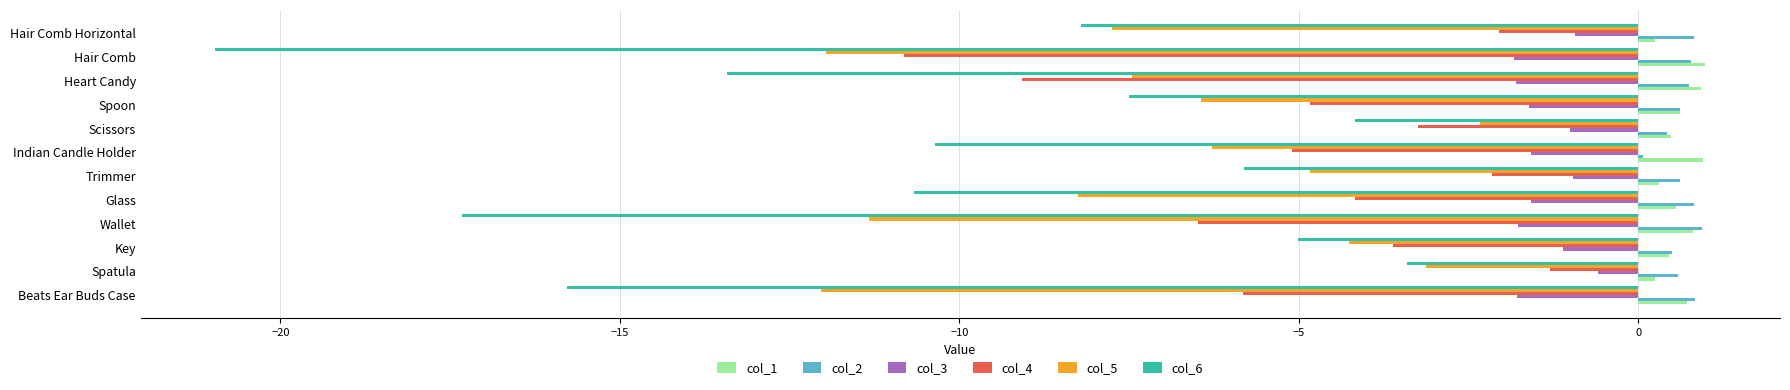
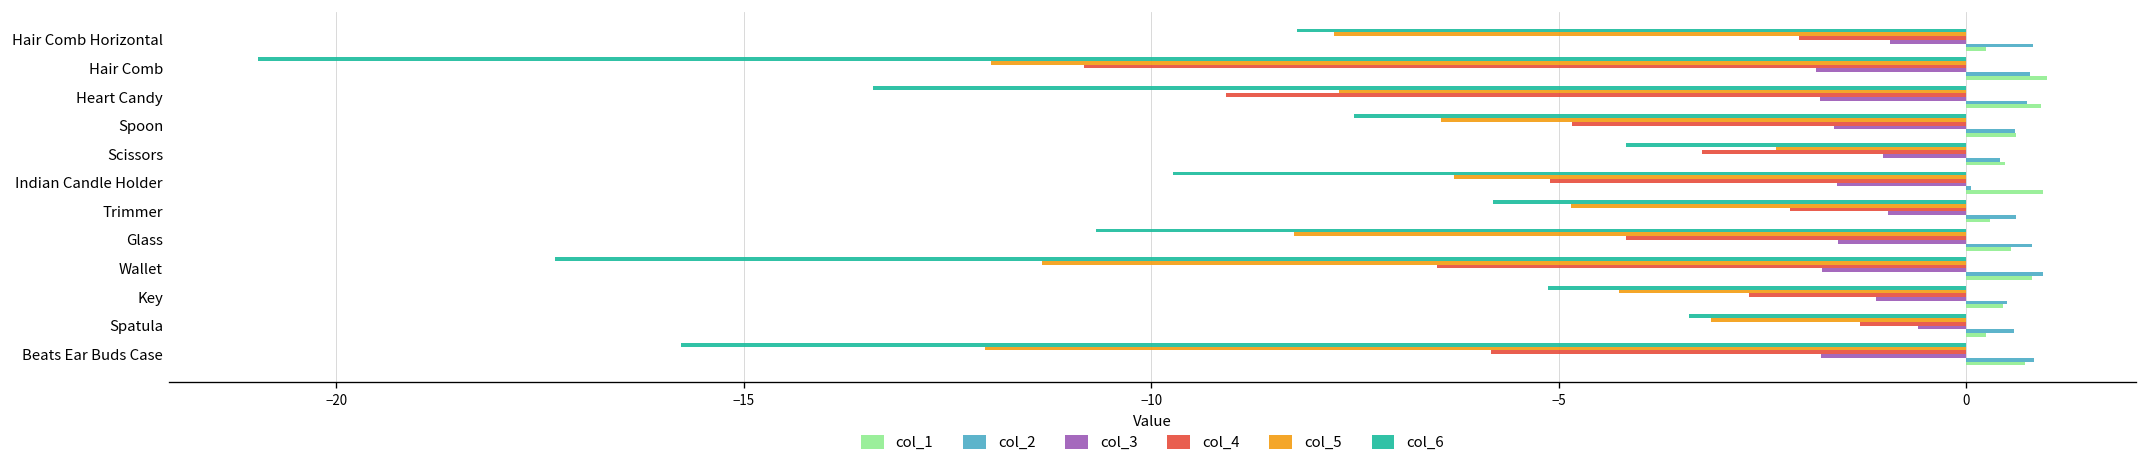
  {
    "col_1": {
      "Hair Comb Horizontal": 0.2,
      "Hair Comb": 1.0,
      "Heart Candy": 0.9,
      "Spoon": 0.6,
      "Scissors": 0.5,
      "Indian Candle Holder": 0.9,
      "Trimmer": 0.3,
      "Glass": 0.6,
      "Wallet": 0.8,
      "Key": 0.5,
      "Spatula": 0.2,
      "Beats Ear Buds Case": 0.7
    },
    "col_2": {
      "Hair Comb Horizontal": 0.8,
      "Hair Comb": 0.8,
      "Heart Candy": 0.7,
      "Spoon": 0.6,
      "Scissors": 0.4,
      "Indian Candle Holder": 0.1,
      "Trimmer": 0.6,
      "Glass": 0.8,
      "Wallet": 0.9,
      "Key": 0.5,
      "Spatula": 0.6,
      "Beats Ear Buds Case": 0.8
    },
    "col_3": {
      "Hair Comb Horizontal": -0.9,
      "Hair Comb": -1.8,
      "Heart Candy": -1.8,
      "Spoon": -1.6,
      "Scissors": -1.0,
      "Indian Candle Holder": -1.6,
      "Trimmer": -1.0,
      "Glass": -1.6,
      "Wallet": -1.8,
      "Key": -1.1,
      "Spatula": -0.6,
      "Beats Ear Buds Case": -1.8
    },
    "col_4": {
      "Hair Comb Horizontal": -2.0,
      "Hair Comb": -10.8,
      "Heart Candy": -9.1,
      "Spoon": -4.8,
      "Scissors": -3.2,
      "Indian Candle Holder": -5.1,
      "Trimmer": -2.2,
      "Glass": -4.2,
      "Wallet": -6.5,
-     "Key": -3.6,
+     "Key": -2.7,
      "Spatula": -1.3,
      "Beats Ear Buds Case": -5.8
    },
    "col_5": {
      "Hair Comb Horizontal": -7.8,
      "Hair Comb": -12.0,
-     "Heart Candy": -7.5,
+     "Heart Candy": -7.7,
      "Spoon": -6.4,
      "Scissors": -2.3,
      "Indian Candle Holder": -6.3,
      "Trimmer": -4.8,
      "Glass": -8.2,
      "Wallet": -11.3,
      "Key": -4.3,
      "Spatula": -3.1,
      "Beats Ear Buds Case": -12.0
    },
    "col_6": {
      "Hair Comb Horizontal": -8.2,
      "Hair Comb": -21.0,
      "Heart Candy": -13.4,
      "Spoon": -7.5,
      "Scissors": -4.2,
-     "Indian Candle Holder": -10.4,
+     "Indian Candle Holder": -9.7,
      "Trimmer": -5.8,
      "Glass": -10.7,
      "Wallet": -17.3,
-     "Key": -5.0,
+     "Key": -5.1,
      "Spatula": -3.4,
      "Beats Ear Buds Case": -15.8
    }
  }
